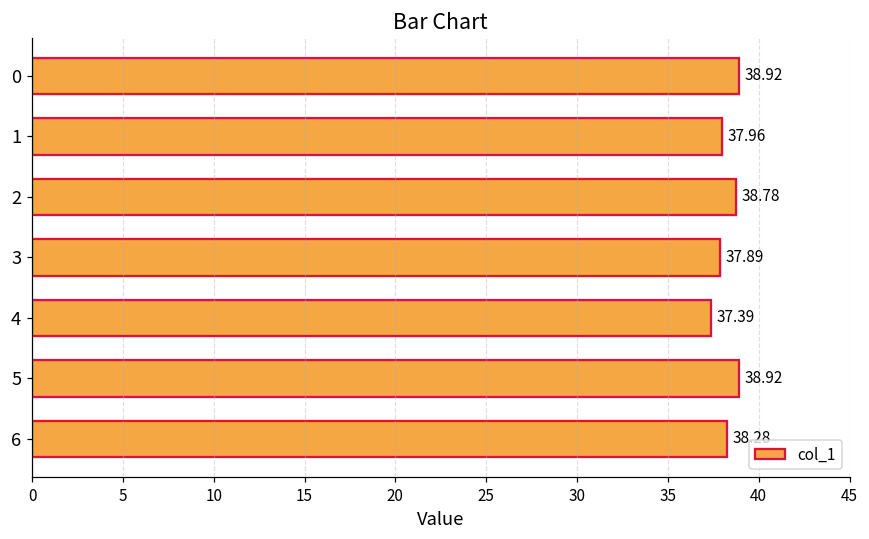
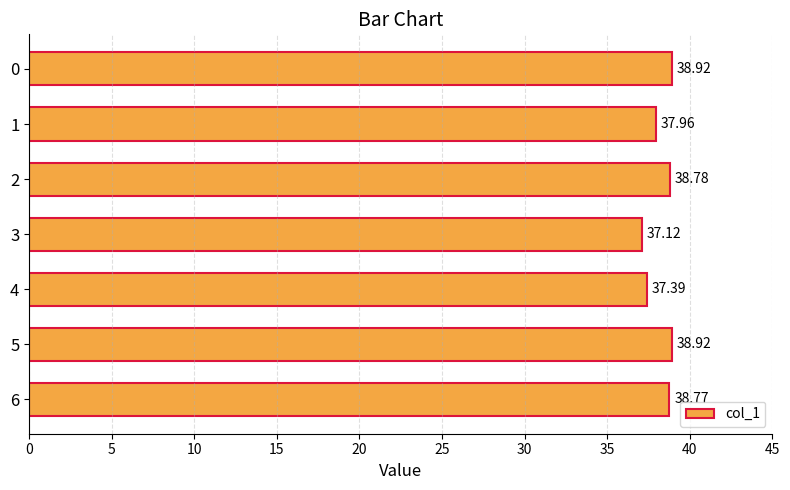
  {
    "0": 38.92,
    "1": 37.96,
    "2": 38.78,
-   "3": 37.89,
+   "3": 37.12,
    "4": 37.39,
    "5": 38.92,
-   "6": 38.3
+   "6": 38.8
  }
